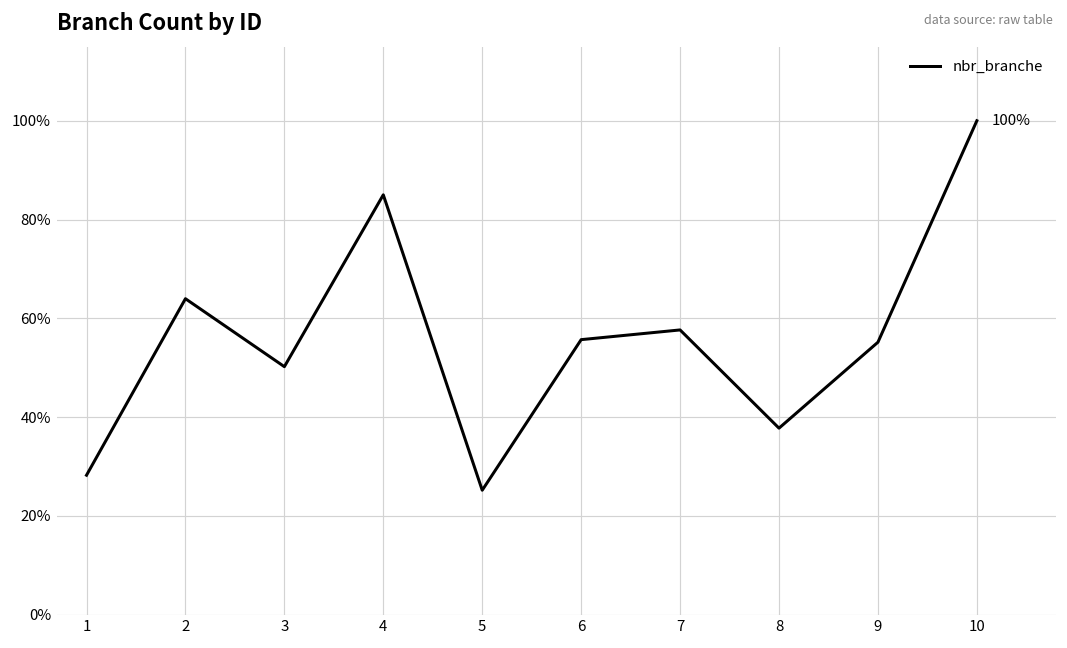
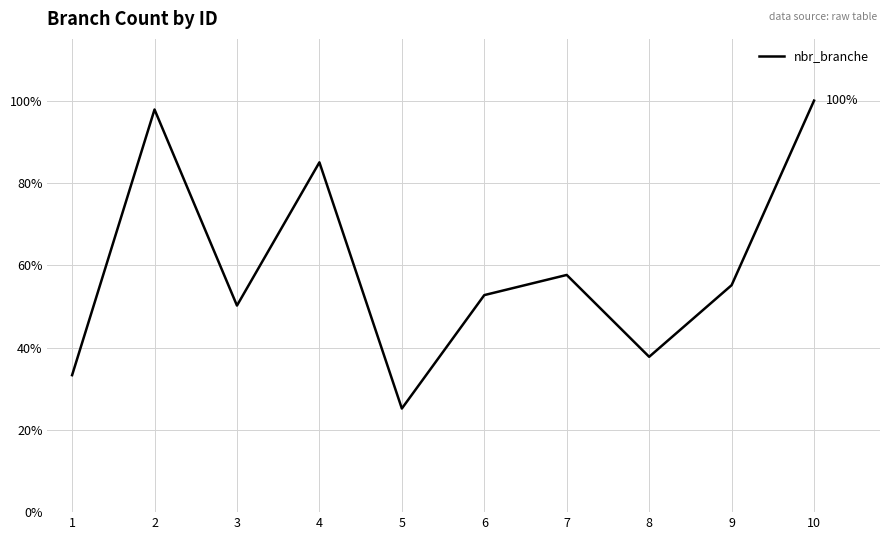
  {
-   "1": "28%",
-   "2": "64%",
+   "1": "33%",
+   "2": "98%",
    "3": "50%",
    "4": "85%",
    "5": "25%",
-   "6": "56%",
+   "6": "53%",
    "7": "58%",
    "8": "38%",
    "9": "55%"
  }
